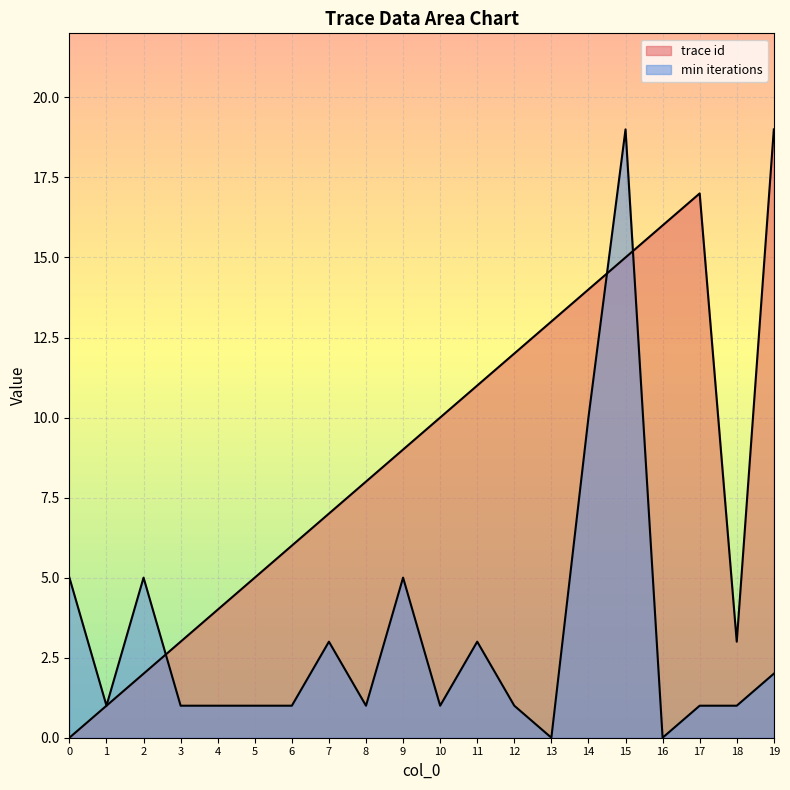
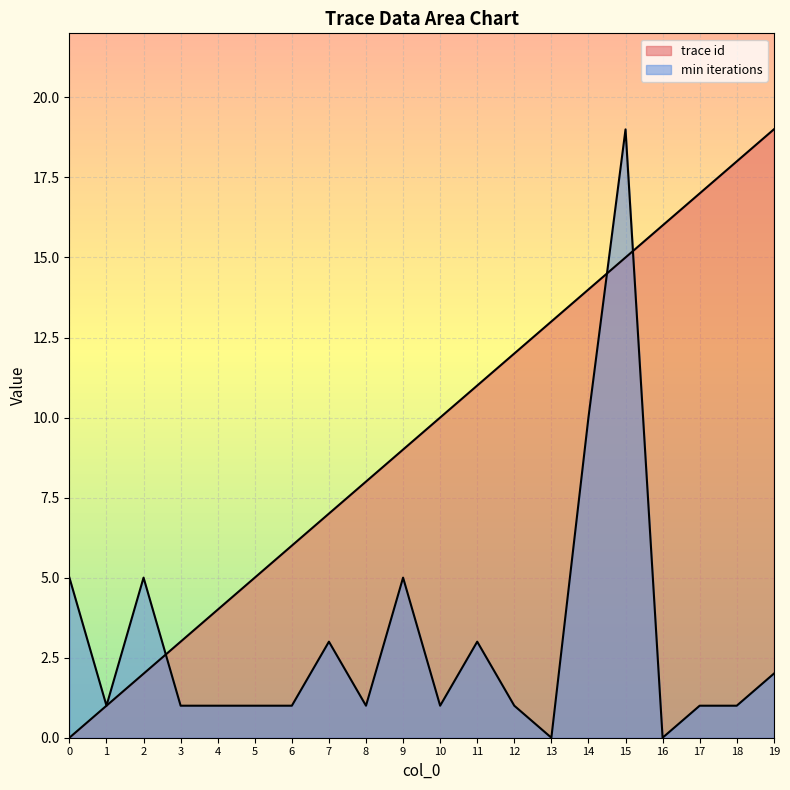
  {
    "trace id": {
      "0": 0,
      "2": 2,
      "3": 3,
      "4": 4,
      "5": 5,
      "6": 6,
      "7": 7,
      "8": 8,
      "9": 9,
      "10": 10,
      "11": 11,
      "12": 12,
      "13": 13,
      "14": 14,
      "15": 15,
      "16": 16,
      "17": 17,
-     "18": 3,
+     "18": 18,
      "19": 19
    },
    "min iterations": {
      "0": 5,
      "2": 5,
      "3": 1,
      "4": 1,
      "5": 1,
      "6": 1,
      "7": 3,
      "8": 1,
      "9": 5,
      "10": 1,
      "11": 3,
      "12": 1,
      "13": 0,
      "14": 10,
      "15": 19,
      "16": 0,
      "17": 1,
      "18": 1,
      "19": 2
    }
  }
